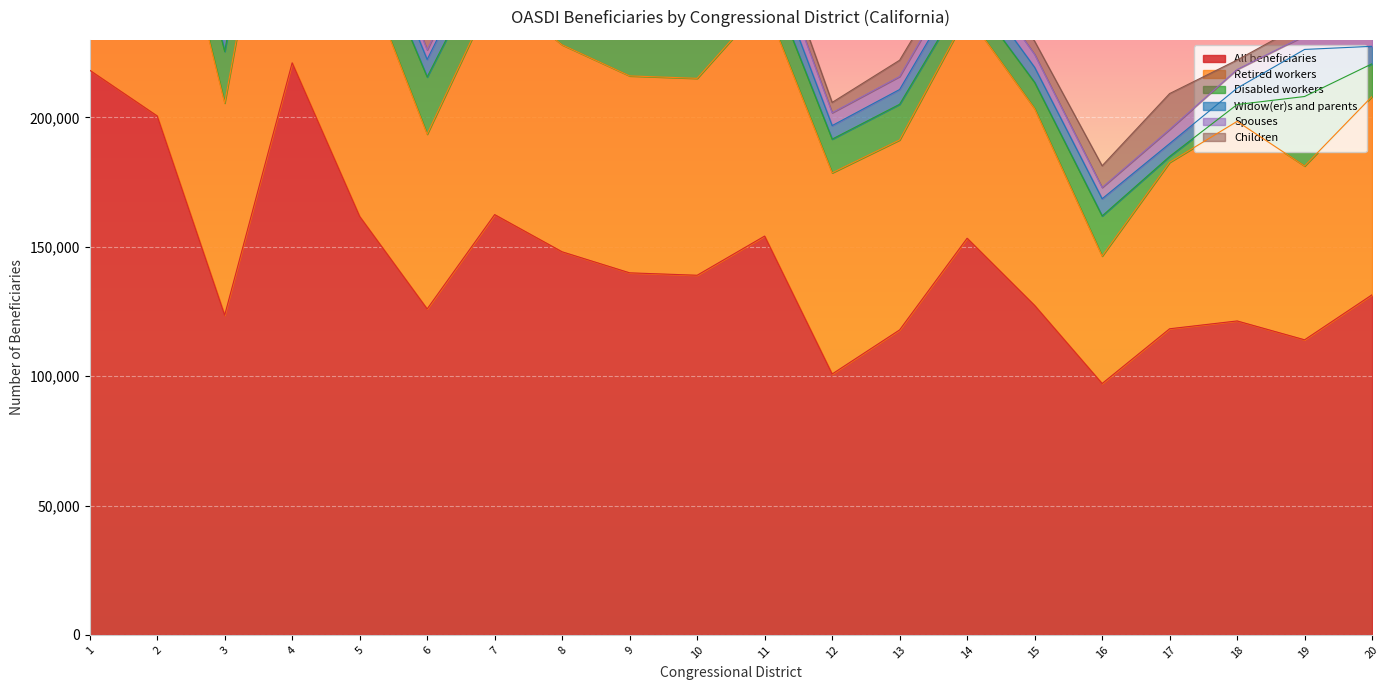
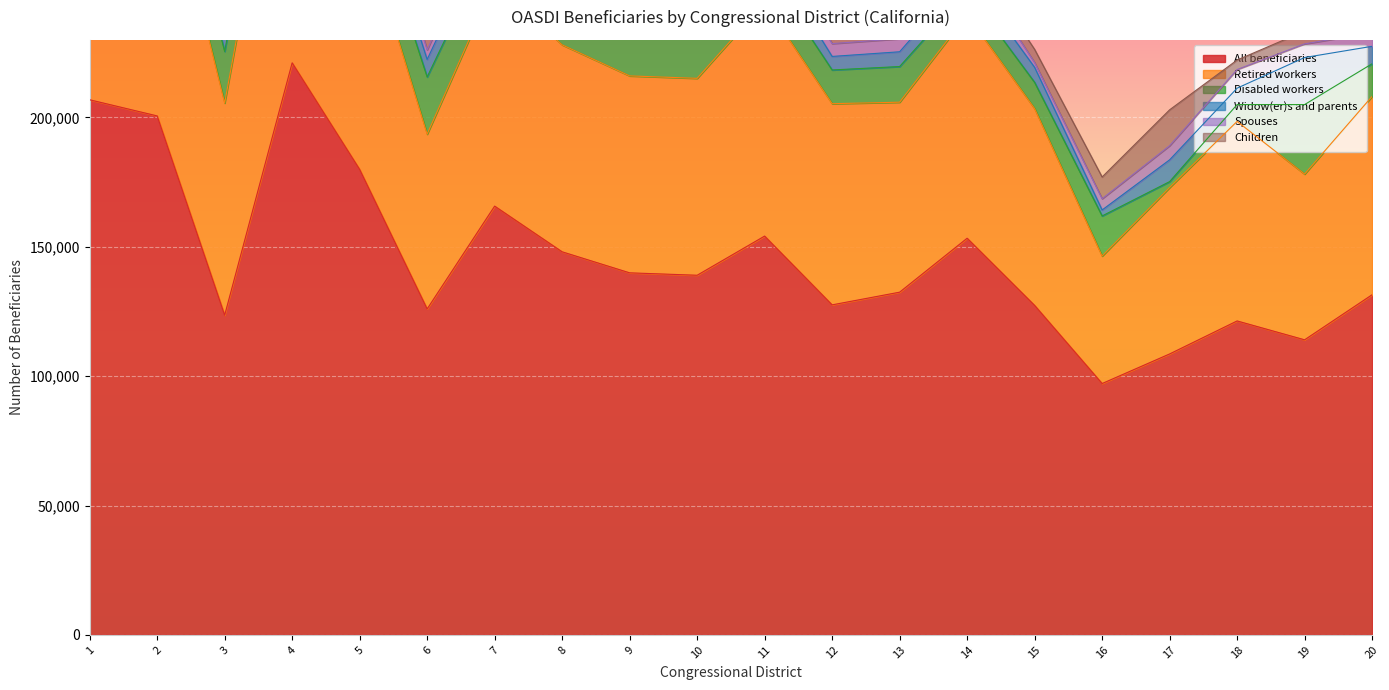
  {
    "All beneficiaries": {
-     "1": "218,000",
+     "1": "207,000",
      "2": "201,000",
      "3": "124,000",
      "4": "221,000",
-     "5": "162,000",
+     "5": "180,000",
      "6": "126,000",
-     "7": "162,000",
+     "7": "166,000",
      "8": "148,000",
      "9": "140,000",
      "10": "139,000",
      "11": "154,000",
-     "12": "101,000",
-     "13": "118,000",
+     "12": "128,000",
+     "13": "132,000",
      "14": "153,000",
      "15": "127,000",
      "16": "97,000",
-     "17": "118,000",
+     "17": "109,000",
      "18": "121,000",
      "19": "114,000",
      "20": "131,000"
    },
    "Retired workers": {
      "3": "82,000",
      "6": "68,000",
      "8": "80,000",
      "9": "76,000",
      "10": "76,000",
      "12": "78,000",
      "13": "73,000",
      "15": "76,000",
      "16": "49,000",
      "17": "64,000",
-     "19": "67,000",
+     "19": "64,000",
      "20": "77,000"
    },
    "Disabled workers": {
      "3": "20,000",
      "6": "22,000",
      "12": "13,000",
      "13": "14,000",
      "15": "10,000",
      "16": "16,000",
      "17": "2,000",
      "20": "13,000"
    },
    "Widow(er)s and parents": {
      "6": "7,000",
      "12": "5,000",
      "13": "6,000",
      "15": "6,000",
-     "16": "7,000",
-     "17": "5,000",
+     "16": "2,000",
+     "17": "8,000",
      "20": "7,000"
    },
    "Spouses": {
      "6": "4,000",
      "12": "5,000",
      "13": "5,000",
-     "15": "5,000",
+     "15": "2,000",
      "16": "4,000",
      "17": "5,000"
    },
    "Children": {
      "15": "5,000",
      "16": "8,000",
      "17": "14,000"
    }
  }
